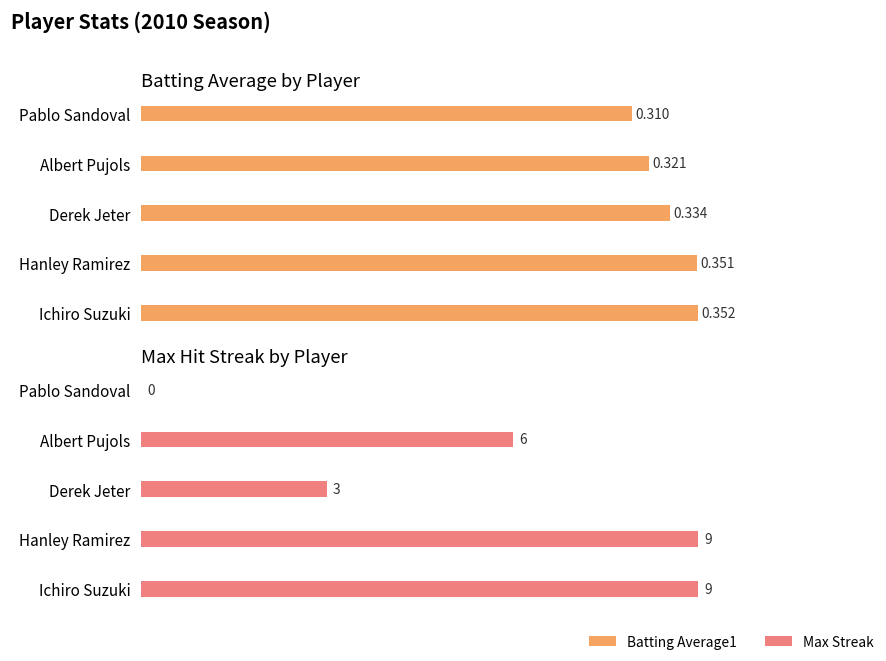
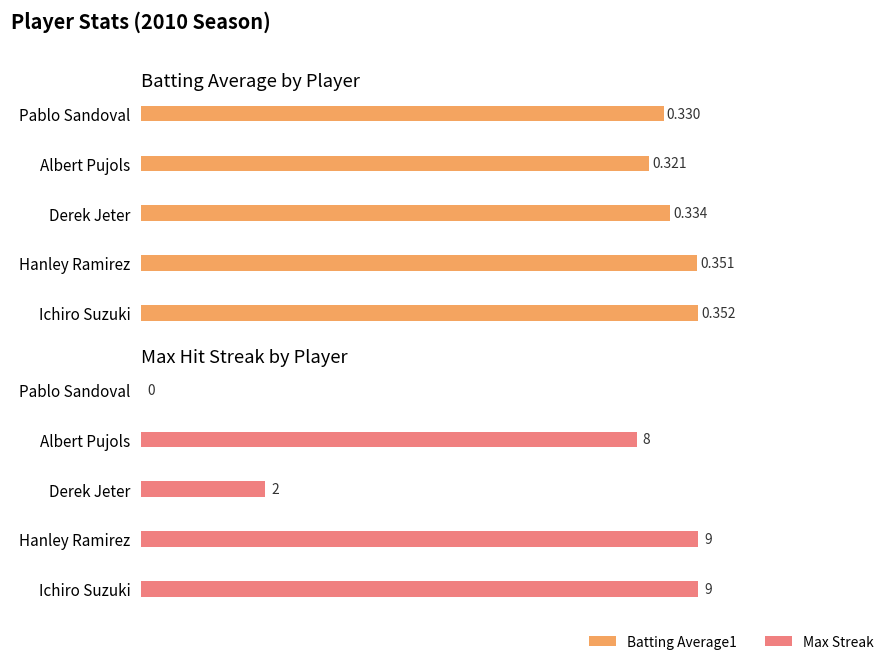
  {
    "Batting Average by Player": {
-     "Pablo Sandoval": 0.310,
+     "Pablo Sandoval": 0.330,
      "Albert Pujols": 0.321,
      "Derek Jeter": 0.334,
      "Hanley Ramirez": 0.351,
      "Ichiro Suzuki": 0.352
    },
    "Max Hit Streak by Player": {
      "Pablo Sandoval": 0,
-     "Albert Pujols": 6,
-     "Derek Jeter": 3,
+     "Albert Pujols": 8,
+     "Derek Jeter": 2,
      "Hanley Ramirez": 9,
      "Ichiro Suzuki": 9
    }
  }
